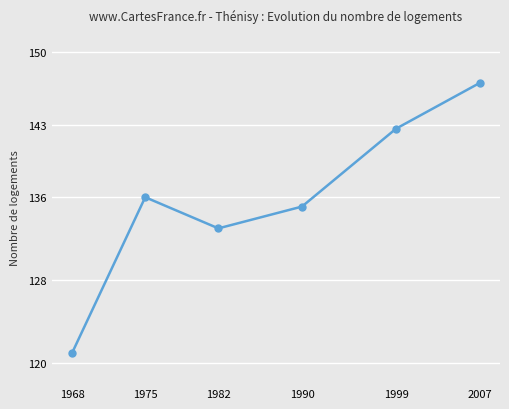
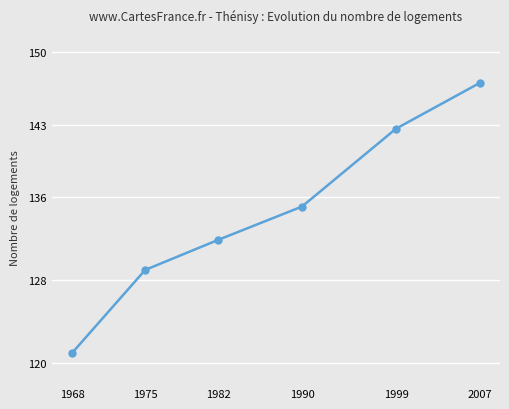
  {
    "1968": 121.0,
-   "1975": 136,
-   "1982": 133.0,
+   "1975": 129,
+   "1982": 131.9,
    "1990": 135.1,
    "1999": 142.6,
    "2007": 147.0
  }
